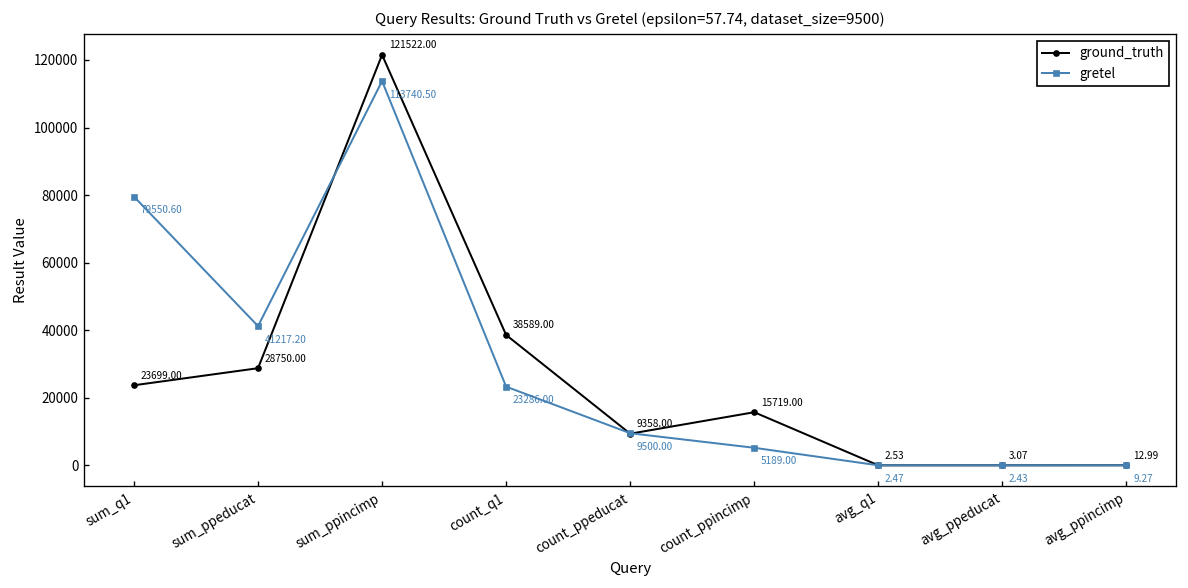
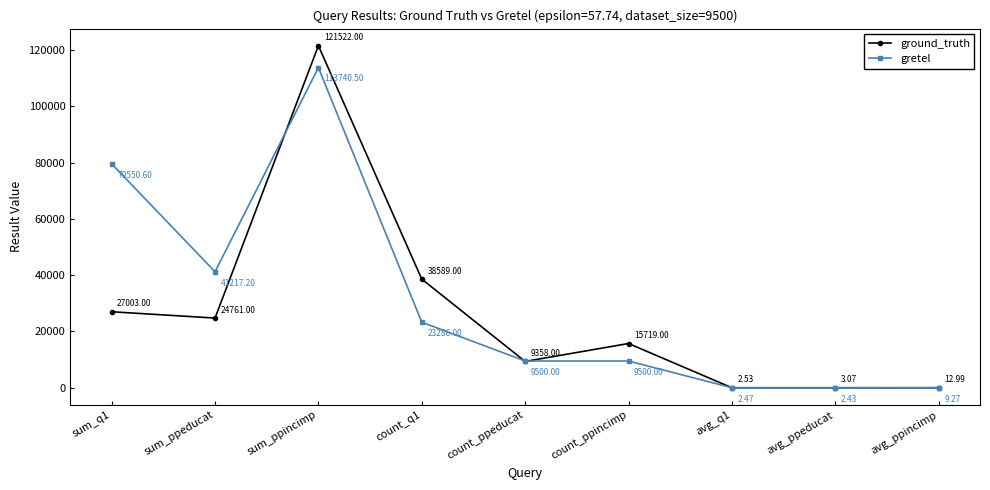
  {
    "ground_truth": {
-     "sum_q1": 23699.00,
-     "sum_ppeducat": 28750.00,
+     "sum_q1": 27003.00,
+     "sum_ppeducat": 24761.00,
      "sum_ppincimp": 121522.00,
      "count_q1": 38589.00,
      "count_ppincimp": 15719.00
    },
    "gretel": {
      "sum_q1": 79550.60,
      "sum_ppeducat": 41217.20,
      "sum_ppincimp": 113740.50,
      "count_q1": 23286.00,
-     "count_ppincimp": 5189.00
+     "count_ppincimp": 9500.00
    }
  }
